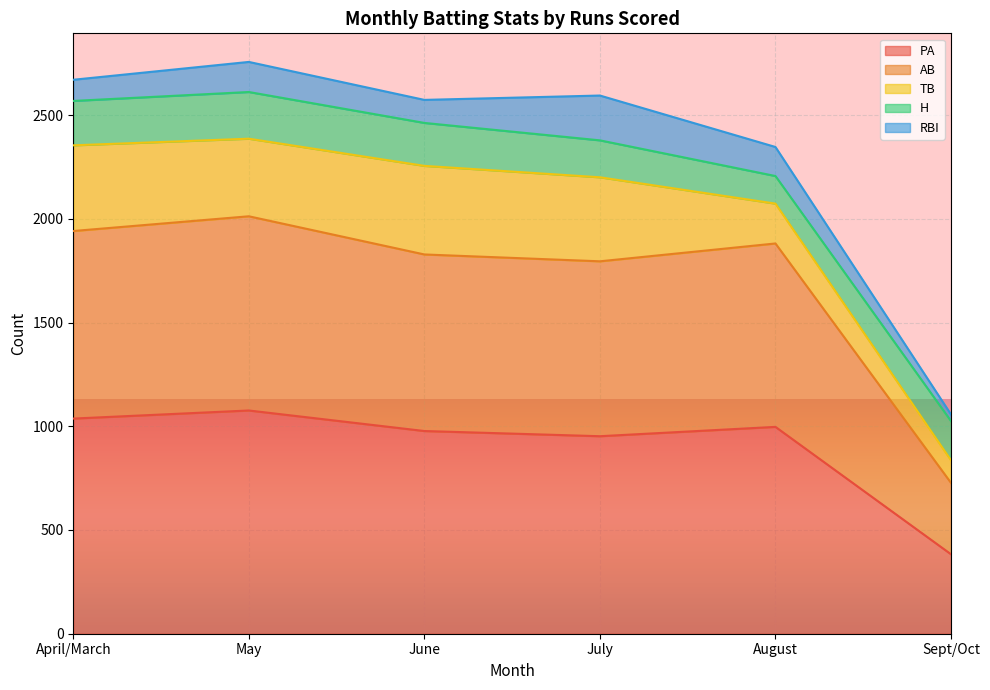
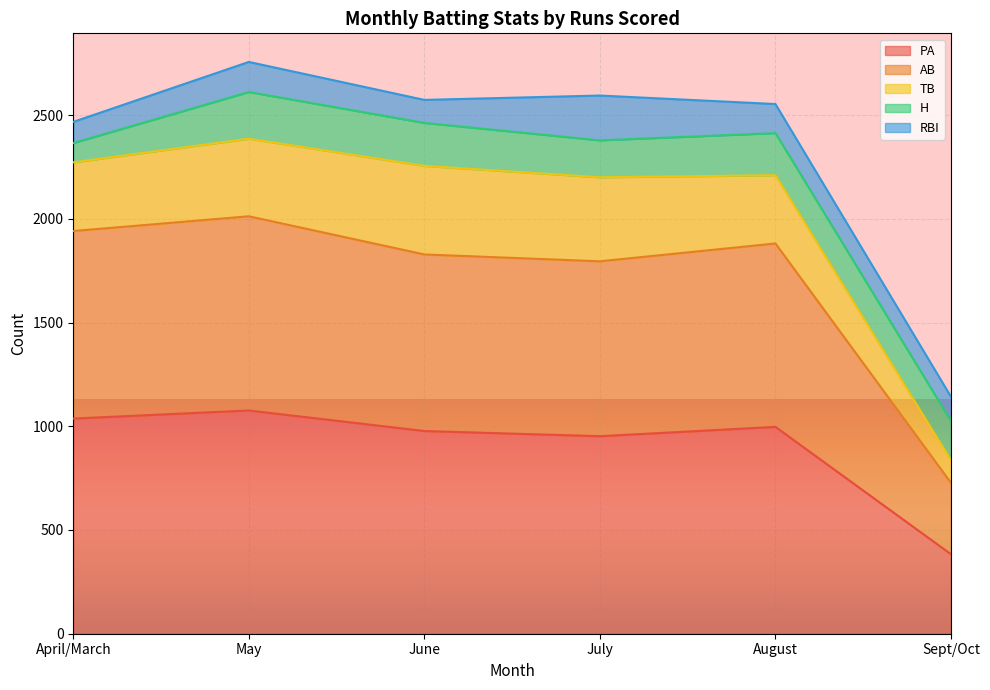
  {
    "TB": {
-     "April/March": 410,
+     "April/March": 330,
      "May": 370,
      "June": 430,
      "July": 410,
-     "August": 190,
+     "August": 330,
      "Sept/Oct": 110
    },
    "H": {
-     "April/March": 210,
+     "April/March": 90,
      "May": 230,
      "June": 210,
      "July": 180,
-     "August": 130,
+     "August": 200,
      "Sept/Oct": 190
    },
    "RBI": {
      "April/March": 100,
      "May": 150,
      "June": 110,
      "July": 220,
      "August": 140,
-     "Sept/Oct": 30
+     "Sept/Oct": 120
    }
  }
